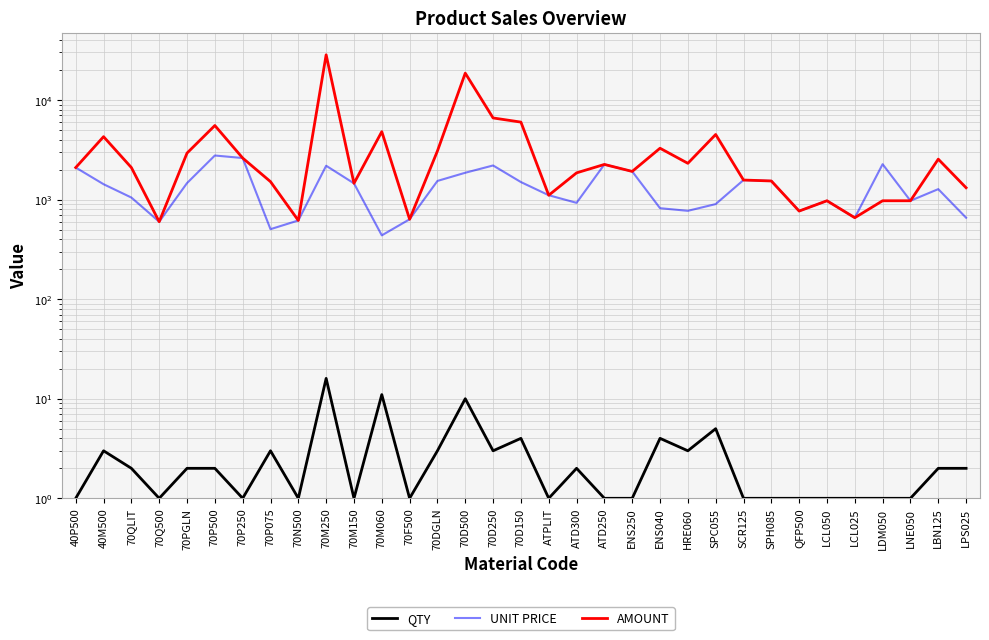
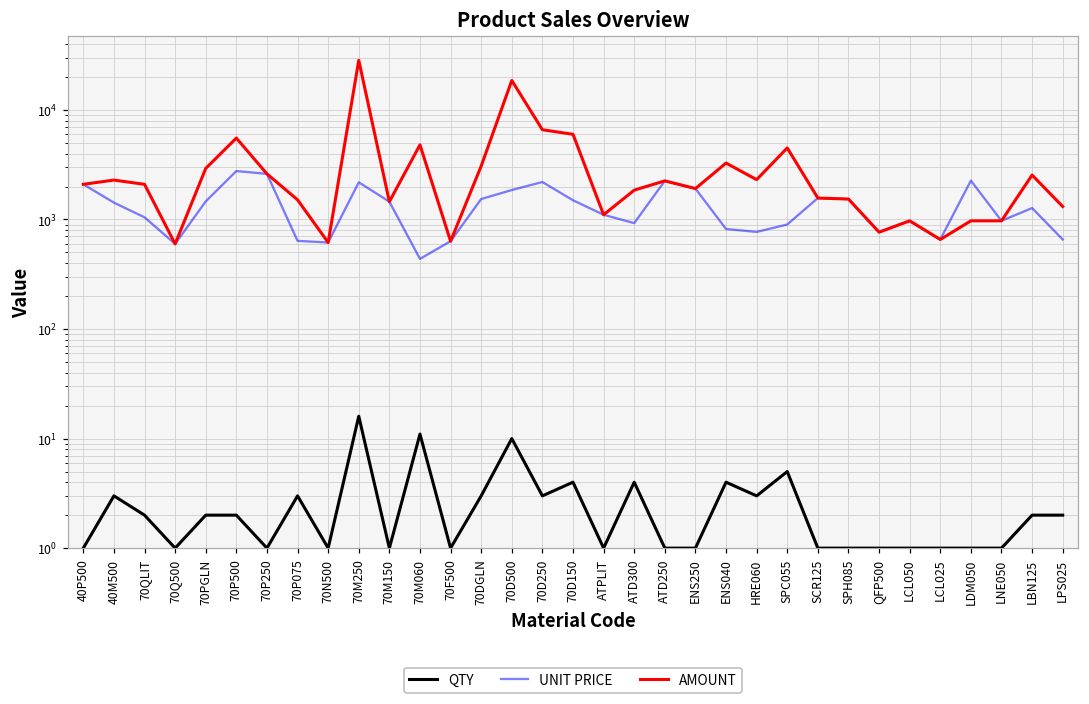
  {
    "QTY": {
      "40P500": 1,
      "40M500": 3,
      "70QLIT": 2,
      "70Q500": 1,
      "70PGLN": 2,
      "70P500": 2,
      "70P250": 1,
      "70P075": 3,
      "70N500": 1,
      "70M250": 16,
      "70M150": 1,
      "70M060": 11,
      "70F500": 1,
      "70DGLN": 3,
      "70D500": 10,
      "70D250": 3,
      "70D150": 4,
      "ATPLIT": 1,
-     "ATD300": 2,
+     "ATD300": 4,
      "ATD250": 1,
      "ENS250": 1,
      "ENS040": 4,
      "HRE060": 3,
      "SPC055": 5,
      "SCR125": 1,
      "SPH085": 1,
      "QFP500": 1,
      "LCL050": 1,
      "LCL025": 1,
      "LDM050": 1,
      "LNE050": 1,
      "LBN125": 2,
      "LPS025": 2
    },
    "UNIT PRICE": {
      "40M500": 1400,
      "70QLIT": 1000,
      "70PGLN": 1500,
      "70P500": 2800,
-     "70P075": 500,
+     "70P075": 600,
      "70M250": 2200,
      "70M060": 400,
      "70DGLN": 1500,
      "70D500": 1900,
      "70D250": 2200,
      "70D150": 1500,
      "ATD300": 900,
      "ENS040": 800,
      "HRE060": 800,
      "SPC055": 900,
      "LDM050": 2300,
      "LBN125": 1300,
      "LPS025": 700
    },
    "AMOUNT": {
-     "40M500": 4300,
+     "40M500": 2300,
      "70QLIT": 2100,
      "70PGLN": 2900,
      "70P500": 6000,
      "70P075": 1500,
      "70M250": 28000,
      "70M060": 5000,
      "70DGLN": 3100,
      "70D500": 19000,
      "70D250": 7000,
      "70D150": 6000,
      "ATD300": 1900,
      "ENS040": 3300,
      "HRE060": 2300,
      "SPC055": 4000,
      "LDM050": 1000,
      "LBN125": 2500,
      "LPS025": 1300
    }
  }
